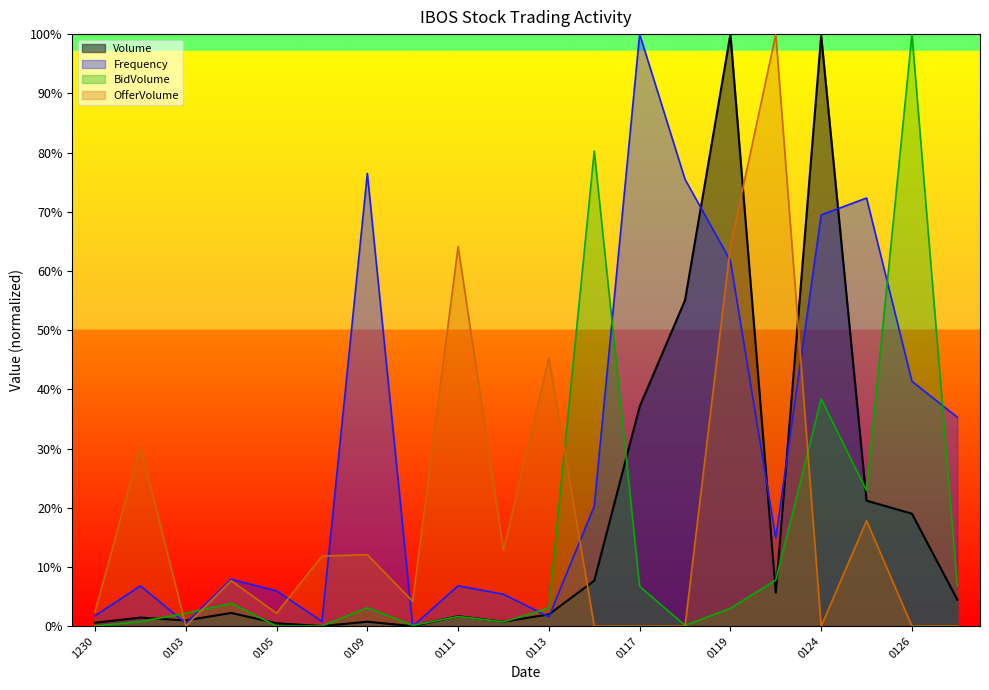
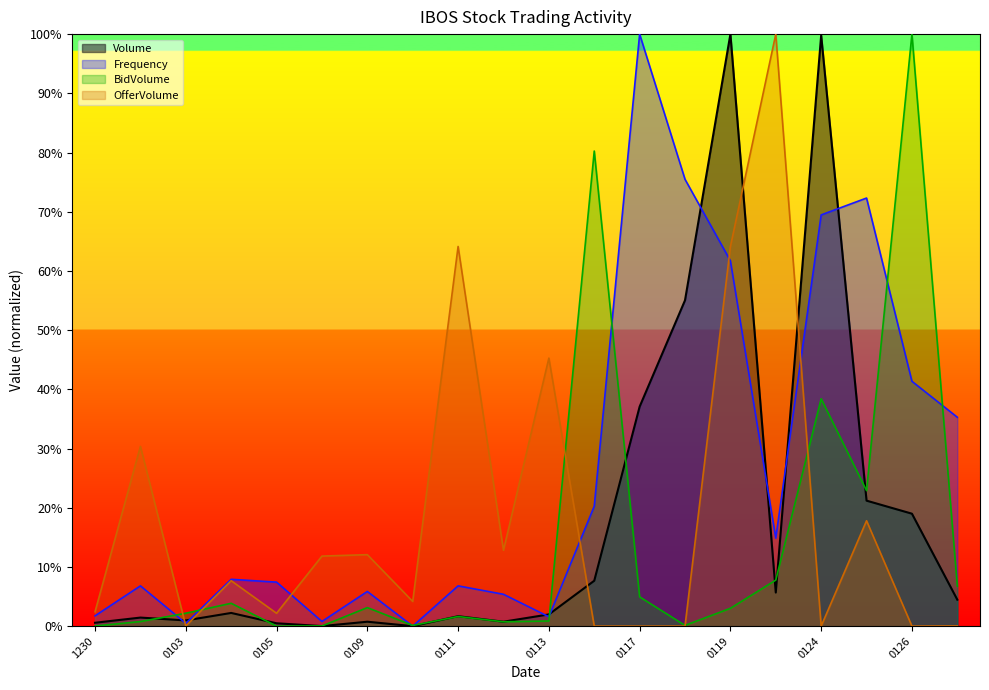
  {
    "Volume": {
      "1230": "1%",
      "0103": "1%",
      "0105": "0%",
      "0109": "1%",
      "0117": "37%",
      "0119": "100%",
      "0124": "100%",
      "0126": "19%"
    },
    "Frequency": {
      "1230": "2%",
      "0103": "0%",
-     "0105": "6%",
-     "0109": "76%",
+     "0105": "7%",
+     "0109": "6%",
      "0111": "7%",
      "0117": "100%",
      "0119": "62%",
      "0124": "69%",
      "0126": "41%"
    },
    "BidVolume": {
      "1230": "0%",
      "0103": "2%",
      "0105": "0%",
      "0109": "3%",
-     "0113": "3%",
-     "0117": "7%",
+     "0113": "1%",
+     "0117": "5%",
      "0119": "3%",
      "0124": "38%",
      "0126": "100%"
    },
    "OfferVolume": {
      "1230": "2%",
      "0103": "0%",
      "0105": "2%",
      "0109": "12%",
      "0111": "64%",
      "0113": "45%",
      "0117": "0%",
      "0119": "64%",
      "0124": "0%",
      "0126": "0%"
    }
  }
